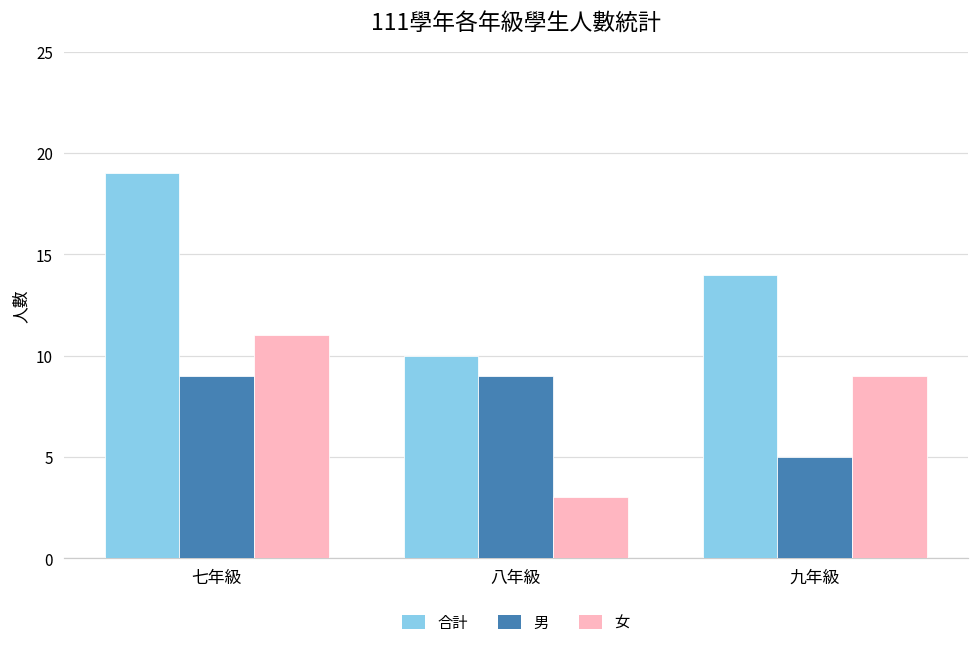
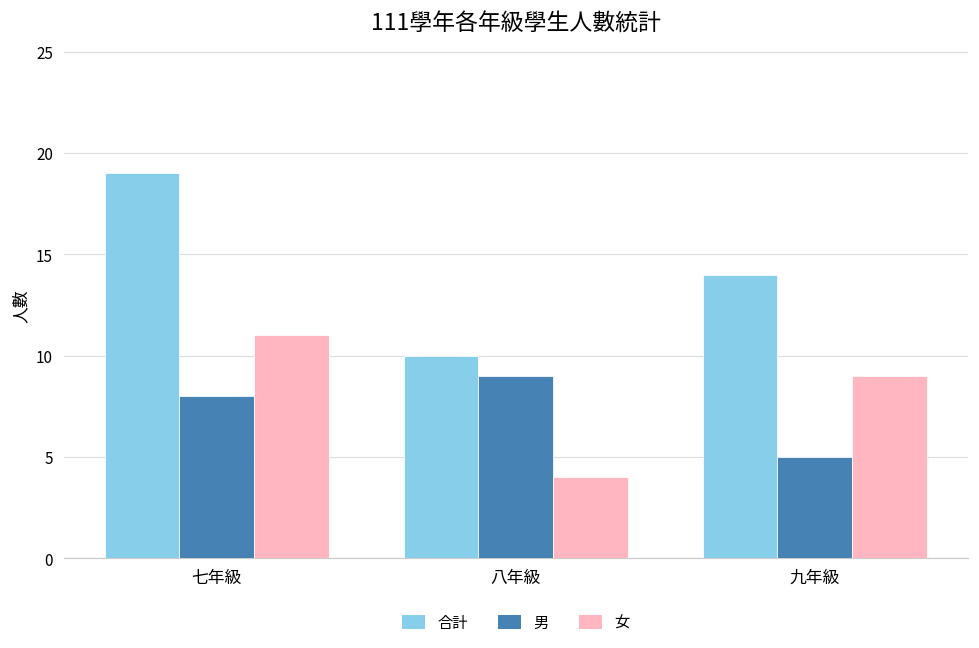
  {
    "合計": {
      "七年級": 19,
      "八年級": 10,
      "九年級": 14
    },
    "男": {
-     "七年級": 9,
+     "七年級": 8,
      "八年級": 9,
      "九年級": 5
    },
    "女": {
      "七年級": 11,
-     "八年級": 3,
+     "八年級": 4,
      "九年級": 9
    }
  }
